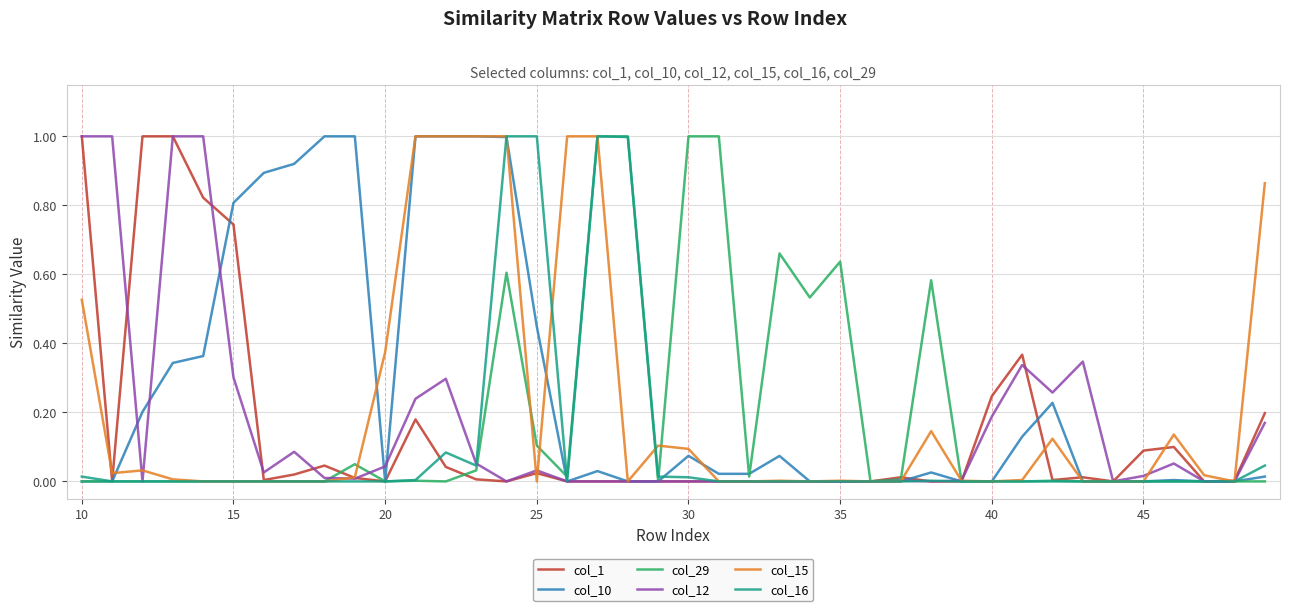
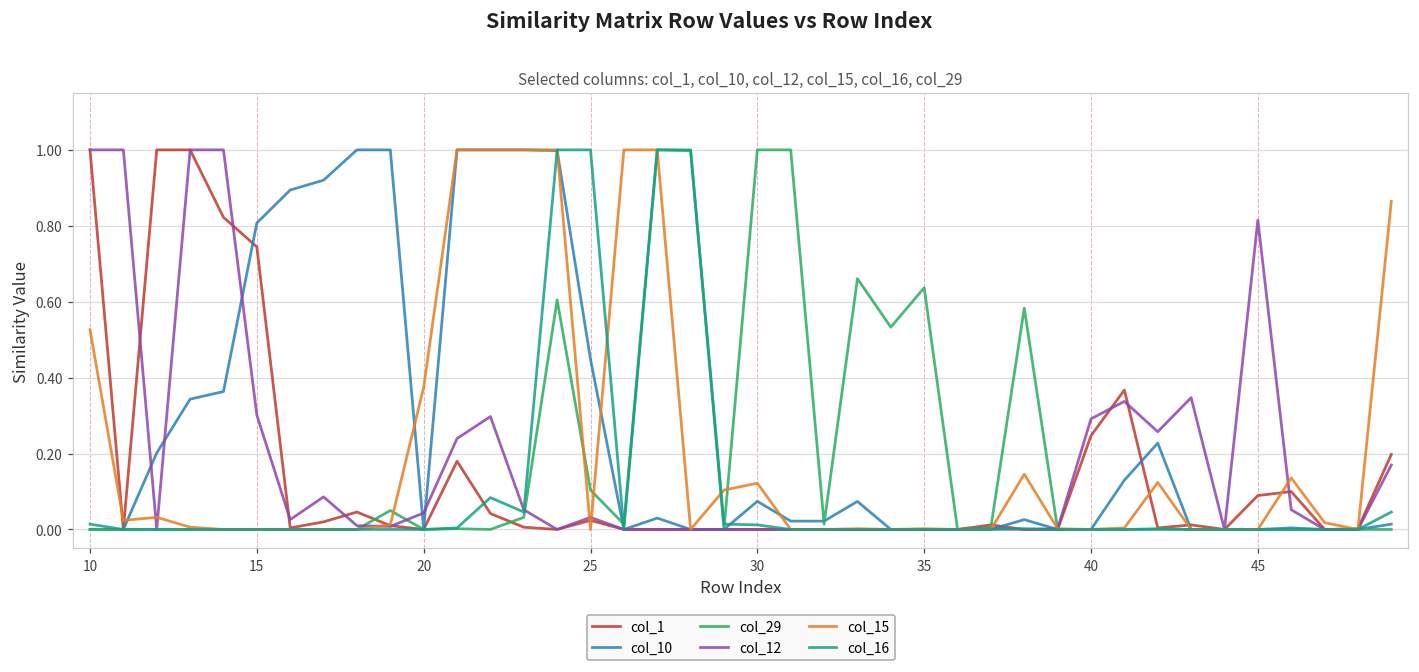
  {
    "col_1": {
      "15": 0.74,
      "25": 0.02,
      "40": 0.25,
      "45": 0.09
    },
    "col_10": {
      "15": 0.81,
      "25": 0.45,
      "30": 0.07
    },
    "col_12": {
      "15": 0.30,
      "20": 0.04,
      "25": 0.03,
-     "40": 0.19,
-     "45": 0.02
+     "40": 0.29,
+     "45": 0.81
    },
    "col_15": {
      "10": 0.53,
      "20": 0.37,
      "25": 0.00,
-     "30": 0.09
+     "30": 0.12
    }
  }
